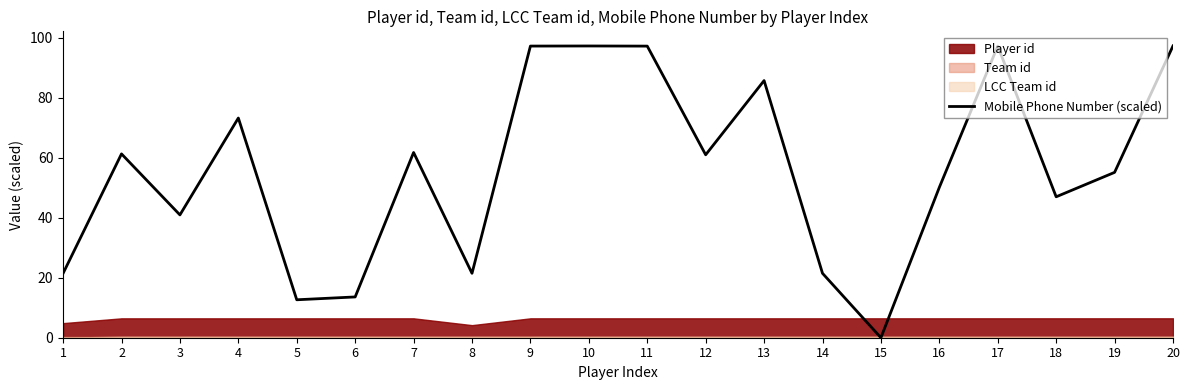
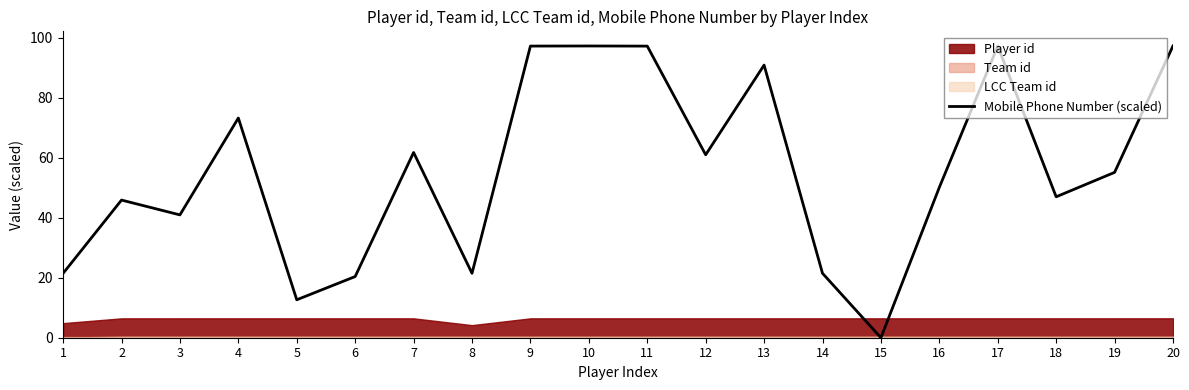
  {
    "Mobile Phone Number (scaled)": {
      "1": 21,
-     "2": 61,
+     "2": 46,
      "3": 41,
      "4": 73,
      "5": 13,
-     "6": 14,
+     "6": 20,
      "7": 62,
      "8": 21,
      "9": 97,
      "10": 97,
      "11": 97,
      "12": 61,
-     "13": 86,
+     "13": 91,
      "14": 21,
      "16": 50,
      "18": 47,
      "19": 55,
      "20": 97
    },
    "Player id": {
      "1": 5,
      "2": 6,
      "3": 6,
      "4": 6,
      "5": 6,
      "6": 6,
      "7": 6,
      "8": 4,
      "9": 6,
      "10": 6,
      "11": 6,
      "12": 6,
      "13": 6,
      "14": 6,
      "15": 6,
      "16": 6,
      "17": 6,
      "18": 6,
      "19": 6,
      "20": 6
    }
  }
